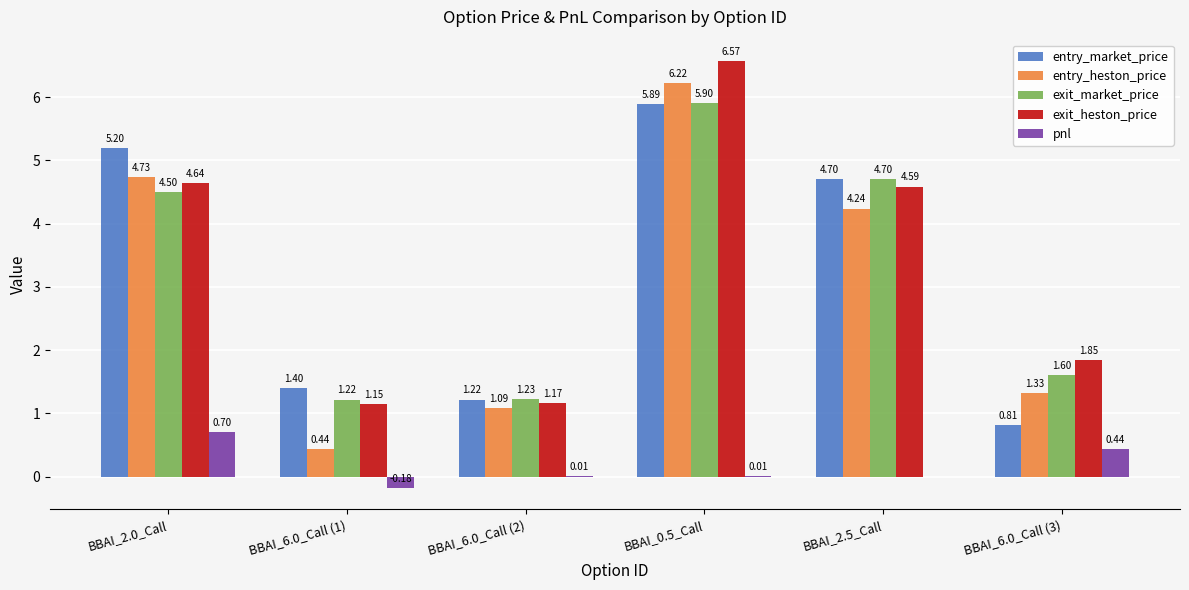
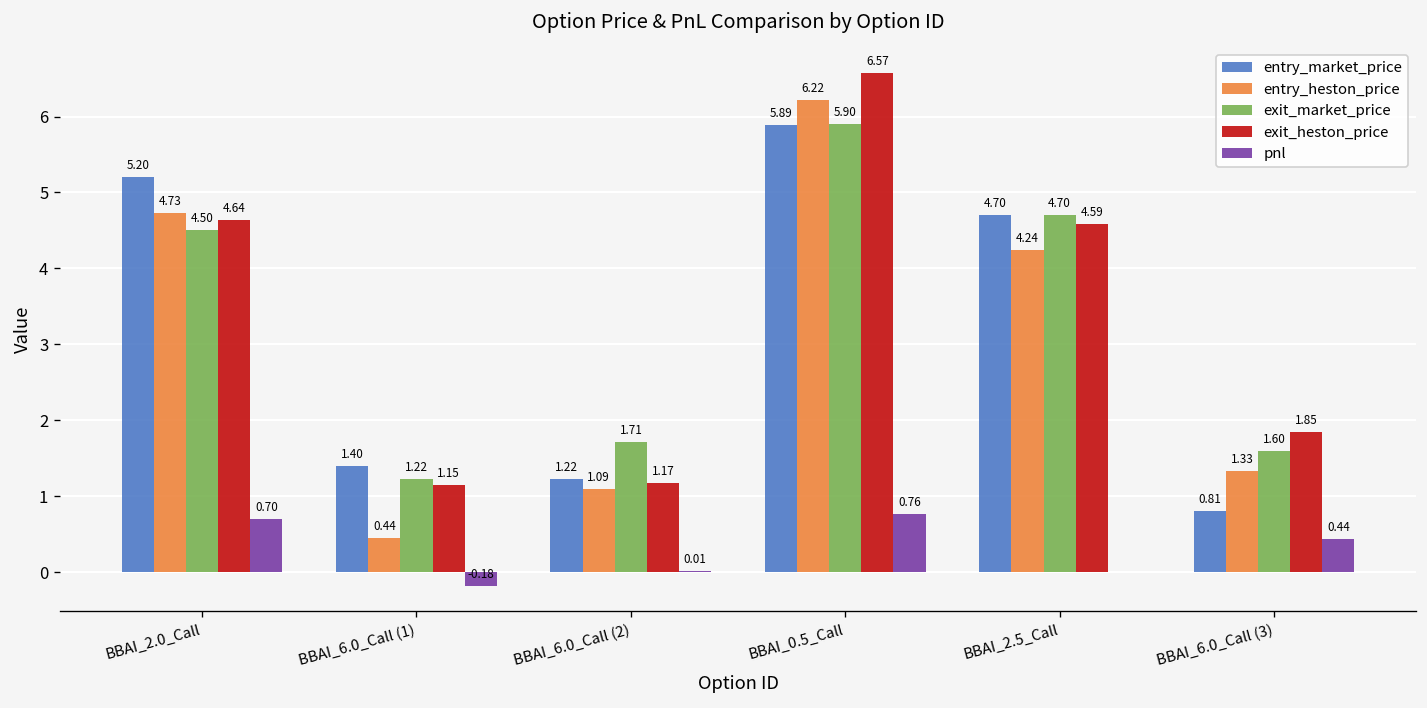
  {
    "entry_market_price": {
      "BBAI_2.0_Call": 5.20,
      "BBAI_6.0_Call (1)": 1.40,
      "BBAI_6.0_Call (2)": 1.22,
      "BBAI_0.5_Call": 5.89,
      "BBAI_2.5_Call": 4.70,
      "BBAI_6.0_Call (3)": 0.81
    },
    "entry_heston_price": {
      "BBAI_2.0_Call": 4.73,
      "BBAI_6.0_Call (1)": 0.44,
      "BBAI_6.0_Call (2)": 1.09,
      "BBAI_0.5_Call": 6.22,
      "BBAI_2.5_Call": 4.24,
      "BBAI_6.0_Call (3)": 1.33
    },
    "exit_market_price": {
      "BBAI_2.0_Call": 4.50,
      "BBAI_6.0_Call (1)": 1.22,
-     "BBAI_6.0_Call (2)": 1.23,
+     "BBAI_6.0_Call (2)": 1.71,
      "BBAI_0.5_Call": 5.90,
      "BBAI_2.5_Call": 4.70,
      "BBAI_6.0_Call (3)": 1.60
    },
    "exit_heston_price": {
      "BBAI_2.0_Call": 4.64,
      "BBAI_6.0_Call (1)": 1.15,
      "BBAI_6.0_Call (2)": 1.17,
      "BBAI_0.5_Call": 6.57,
      "BBAI_2.5_Call": 4.59,
      "BBAI_6.0_Call (3)": 1.85
    },
    "pnl": {
      "BBAI_2.0_Call": 0.70,
      "BBAI_6.0_Call (1)": -0.18,
      "BBAI_6.0_Call (2)": 0.01,
-     "BBAI_0.5_Call": 0.01,
+     "BBAI_0.5_Call": 0.76,
      "BBAI_6.0_Call (3)": 0.44
    }
  }
